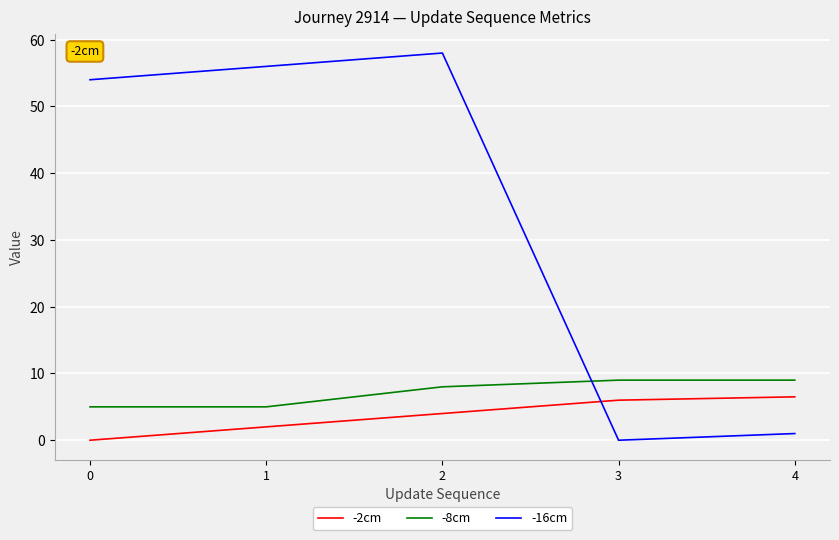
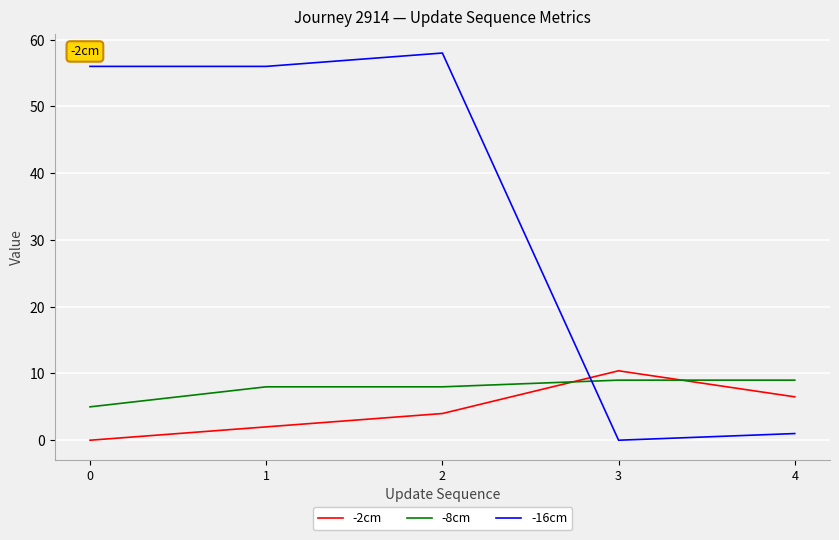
  {
    "-2cm": {
      "0": 0,
      "1": 2,
      "2": 4,
-     "3": 6,
+     "3": 10,
      "4": 7
    },
    "-8cm": {
      "0": 5,
-     "1": 5,
+     "1": 8,
      "2": 8,
      "3": 9,
      "4": 9
    },
    "-16cm": {
-     "0": 54,
+     "0": 56,
      "1": 56,
      "2": 58,
      "3": 0,
      "4": 1
    }
  }
